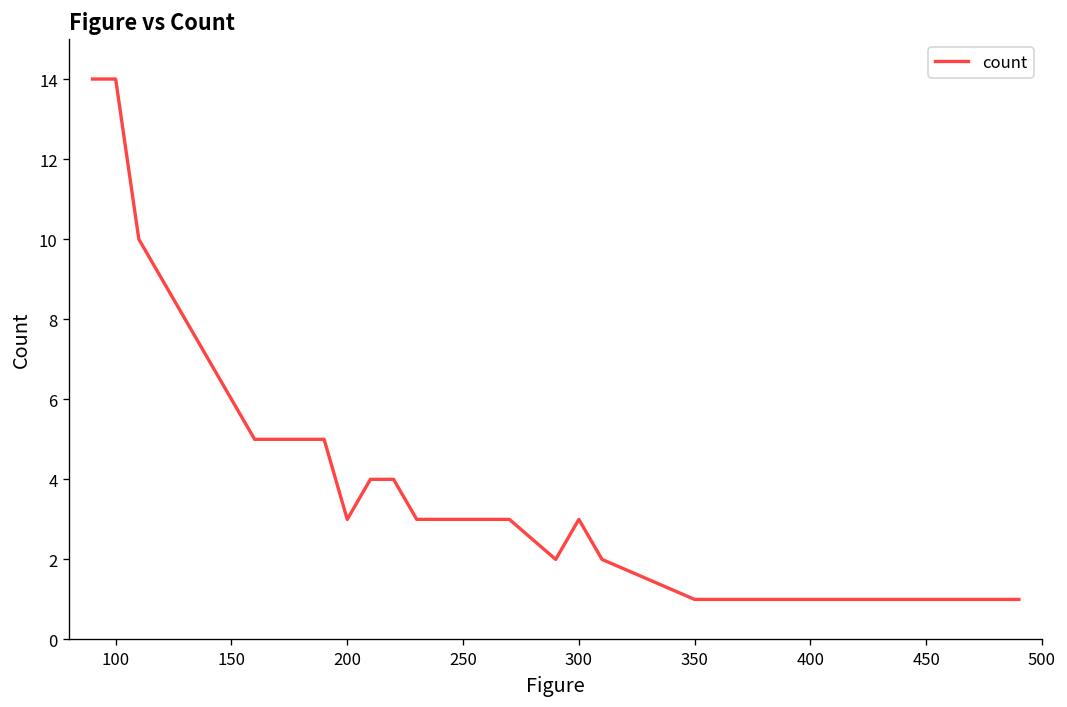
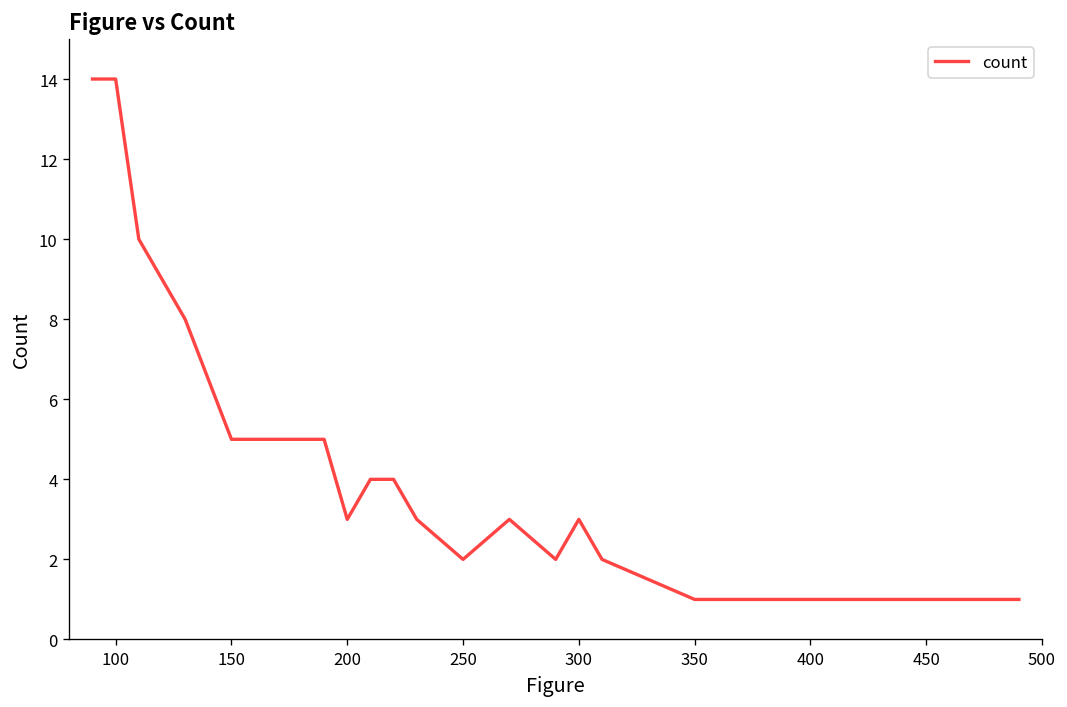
  {
    "100": 14,
-   "150": 6,
+   "150": 5,
    "200": 3,
-   "250": 3,
+   "250": 2,
    "300": 3,
    "350": 1,
    "450": 1
  }
